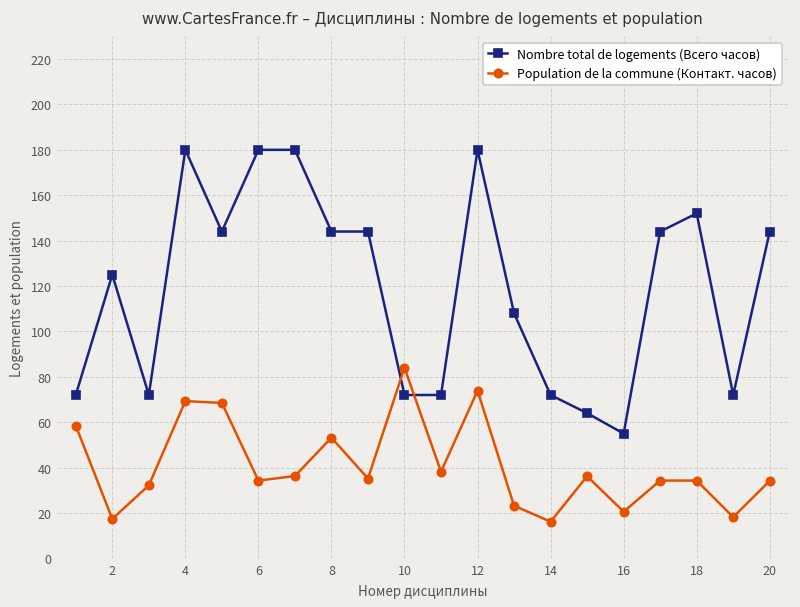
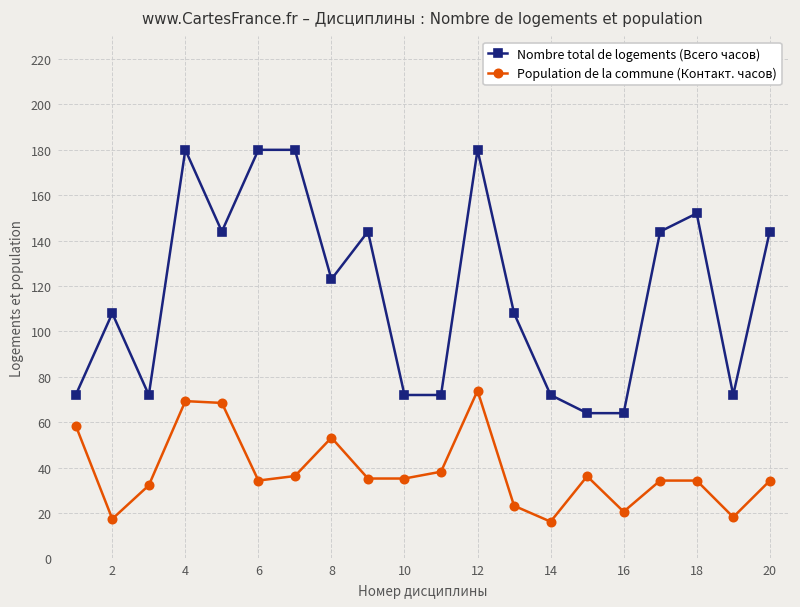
  {
    "Nombre total de logements (Всего часов)": {
-     "2": 125,
+     "2": 108,
      "4": 180,
      "6": 180,
-     "8": 144,
+     "8": 123,
      "10": 72,
      "12": 180,
      "14": 72,
-     "16": 55,
+     "16": 64,
      "18": 152,
      "20": 144
    },
    "Population de la commune (Контакт. часов)": {
      "2": 17,
      "4": 69,
      "6": 34,
      "8": 53,
-     "10": 84,
+     "10": 35,
      "12": 74,
      "14": 16,
      "16": 21,
      "18": 34,
      "20": 34
    }
  }
